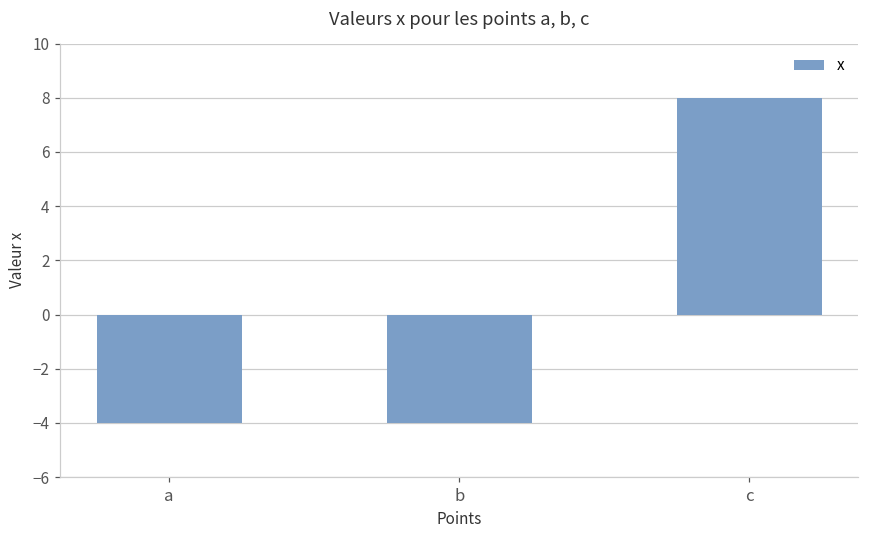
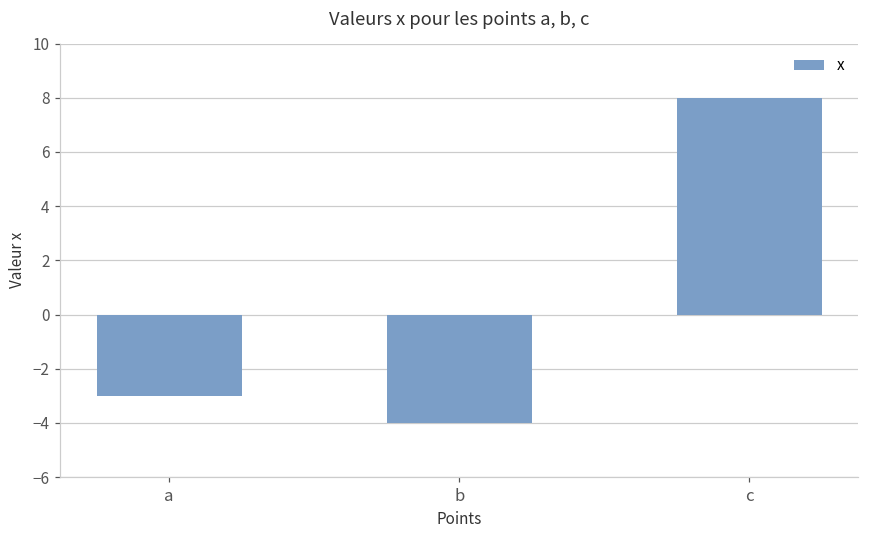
  {
-   "a": -4,
+   "a": -3,
    "b": -4,
    "c": 8
  }
